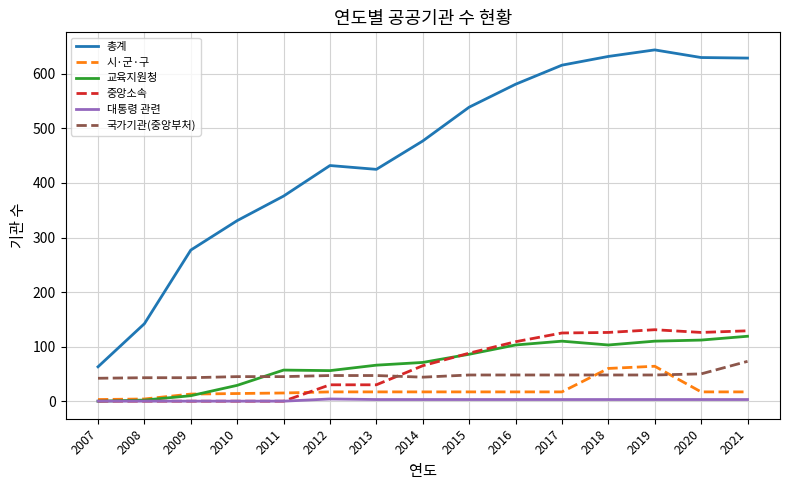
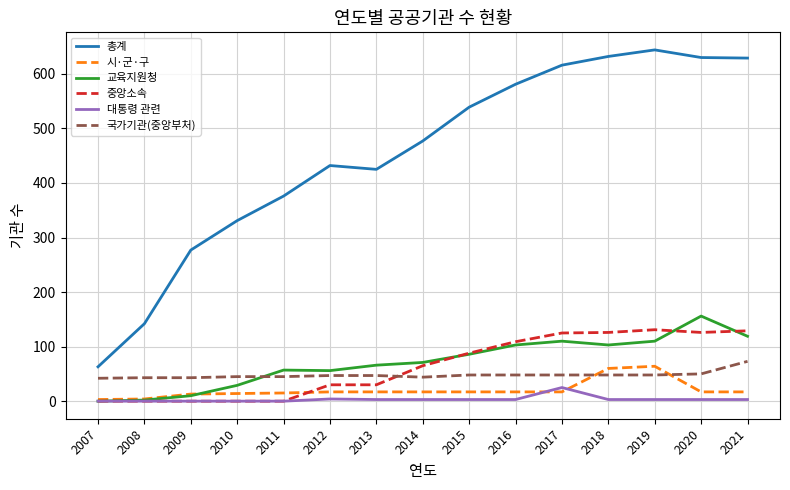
  {
    "총계": {
      "2007": 60,
      "2008": 140,
      "2009": 280,
      "2010": 330,
      "2011": 380,
      "2012": 430,
      "2013": 430,
      "2014": 480,
      "2015": 540,
      "2016": 580,
      "2017": 620,
      "2018": 630,
      "2019": 640,
      "2020": 630,
      "2021": 630
    },
    "시·군·구": {
      "2010": 10,
      "2011": 20,
      "2012": 20,
      "2013": 20,
      "2014": 20,
      "2015": 20,
      "2016": 20,
      "2017": 20,
      "2018": 60,
      "2019": 60,
      "2020": 20,
      "2021": 20
    },
    "교육지원청": {
      "2010": 30,
      "2011": 60,
      "2012": 60,
      "2013": 70,
      "2014": 70,
      "2016": 100,
      "2017": 110,
      "2018": 100,
      "2019": 110,
-     "2020": 110,
+     "2020": 160,
      "2021": 120
    },
    "중앙소속": {
      "2012": 30,
      "2013": 30,
      "2014": 70,
      "2016": 110,
      "2017": 130,
      "2018": 130,
      "2019": 130,
      "2020": 130,
      "2021": 130
    },
    "대통령 관련": {
      "2012": 0,
      "2013": 0,
      "2014": 0,
      "2015": 0,
      "2016": 0,
-     "2017": 0,
+     "2017": 30,
      "2018": 0,
      "2019": 0,
      "2020": 0,
      "2021": 0
    },
    "국가기관(중앙부처)": {
      "2007": 40,
      "2008": 40,
      "2009": 40,
      "2010": 50,
      "2011": 50,
      "2012": 50,
      "2013": 50,
      "2014": 40,
      "2015": 50,
      "2016": 50,
      "2017": 50,
      "2018": 50,
      "2019": 50,
      "2020": 50,
      "2021": 70
    }
  }
